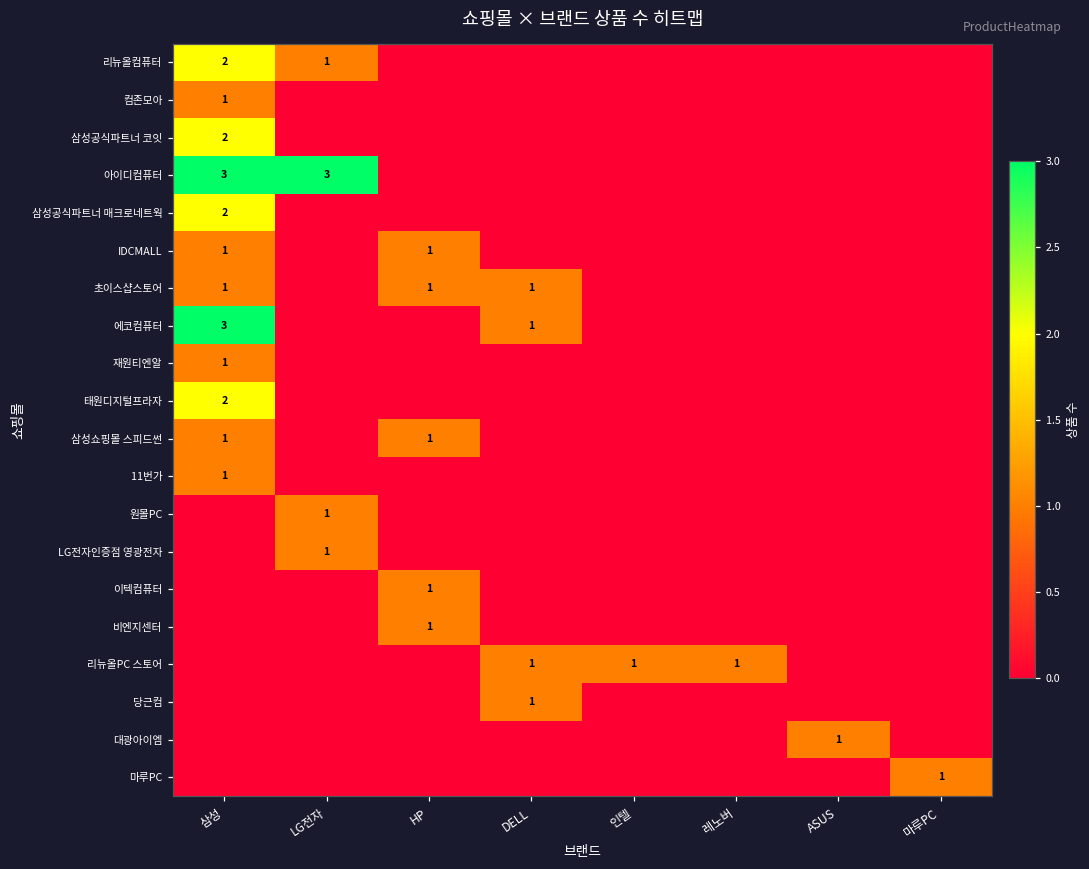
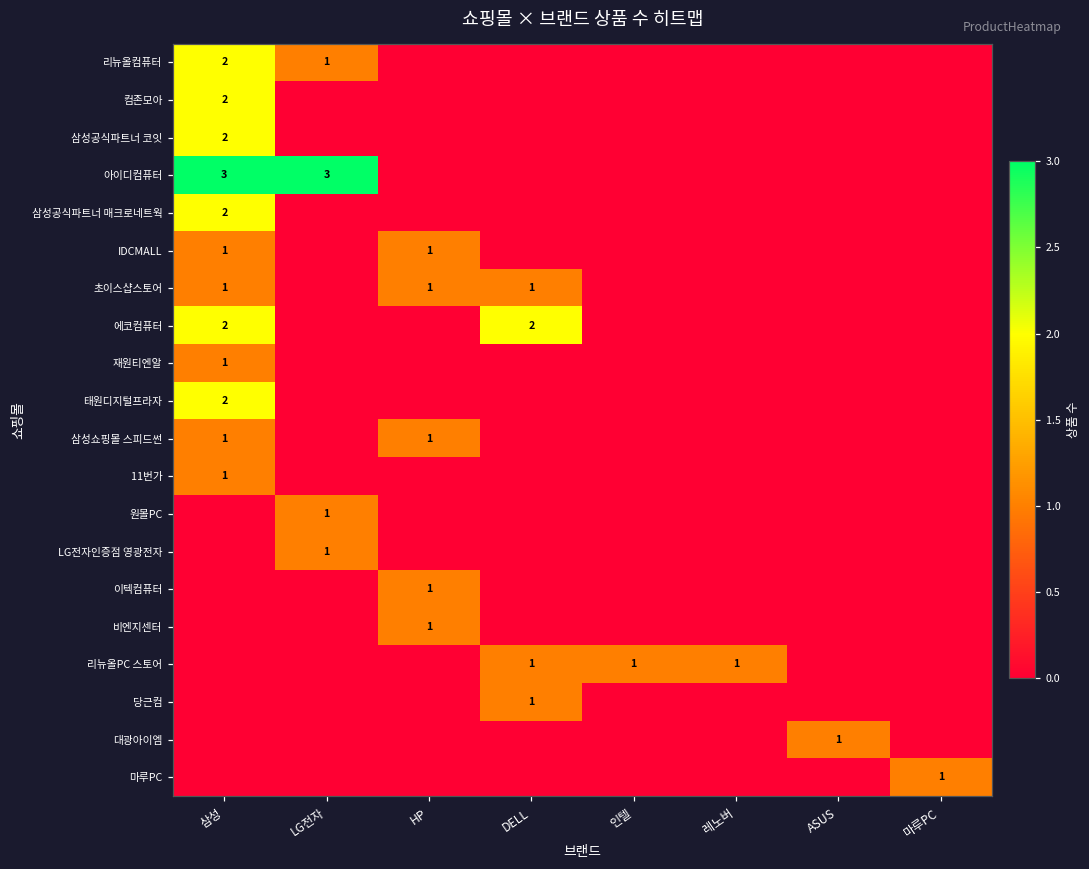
  {
    "리뉴올컴퓨터": {
      "삼성": 2,
      "LG전자": 1
    },
    "컴존모아": {
-     "삼성": 1
+     "삼성": 2
    },
    "삼성공식파트너 코잇": {
      "삼성": 2
    },
    "아이디컴퓨터": {
      "삼성": 3,
      "LG전자": 3
    },
    "삼성공식파트너 매크로네트웍": {
      "삼성": 2
    },
    "IDCMALL": {
      "삼성": 1,
      "HP": 1
    },
    "초이스샵스토어": {
      "삼성": 1,
      "HP": 1,
      "DELL": 1
    },
    "에코컴퓨터": {
-     "삼성": 3,
-     "DELL": 1
+     "삼성": 2,
+     "DELL": 2
    },
    "재원티엔알": {
      "삼성": 1
    },
    "태원디지털프라자": {
      "삼성": 2
    },
    "삼성쇼핑몰 스피드썬": {
      "삼성": 1,
      "HP": 1
    },
    "11번가": {
      "삼성": 1
    },
    "원몰PC": {
      "LG전자": 1
    },
    "LG전자인증점 영광전자": {
      "LG전자": 1
    },
    "이텍컴퓨터": {
      "HP": 1
    },
    "비엔지센터": {
      "HP": 1
    },
    "리뉴올PC 스토어": {
      "DELL": 1,
      "인텔": 1,
      "레노버": 1
    },
    "당근컴": {
      "DELL": 1
    },
    "대광아이엠": {
      "ASUS": 1
    },
    "마루PC": {
      "마루PC": 1
    }
  }
